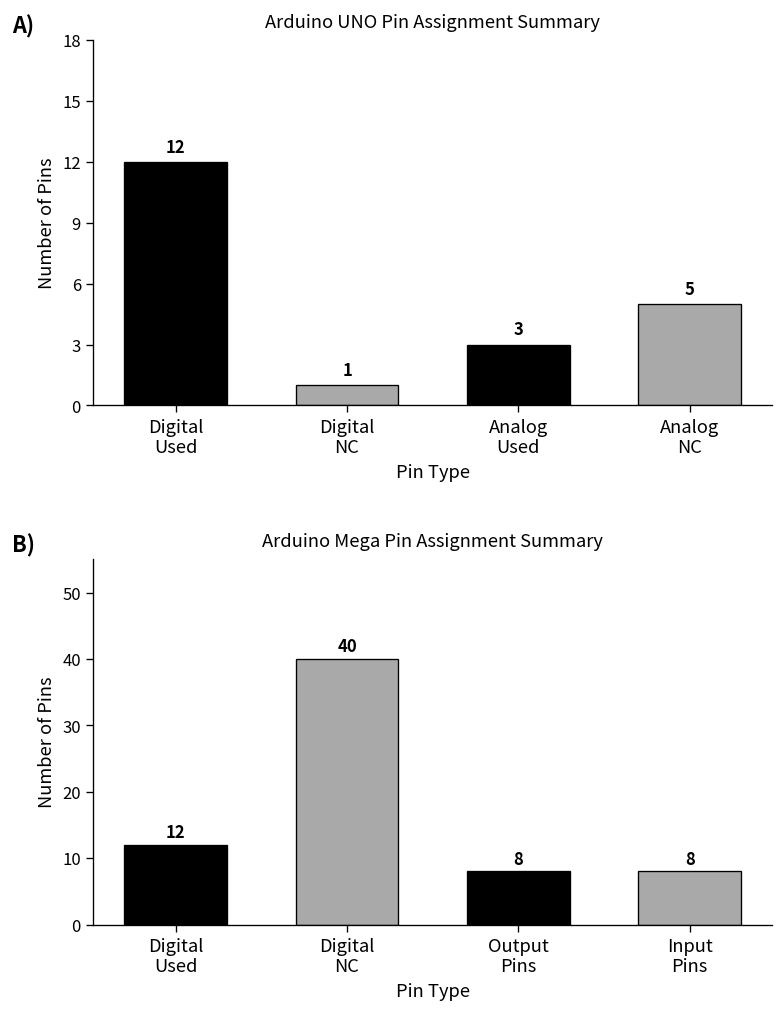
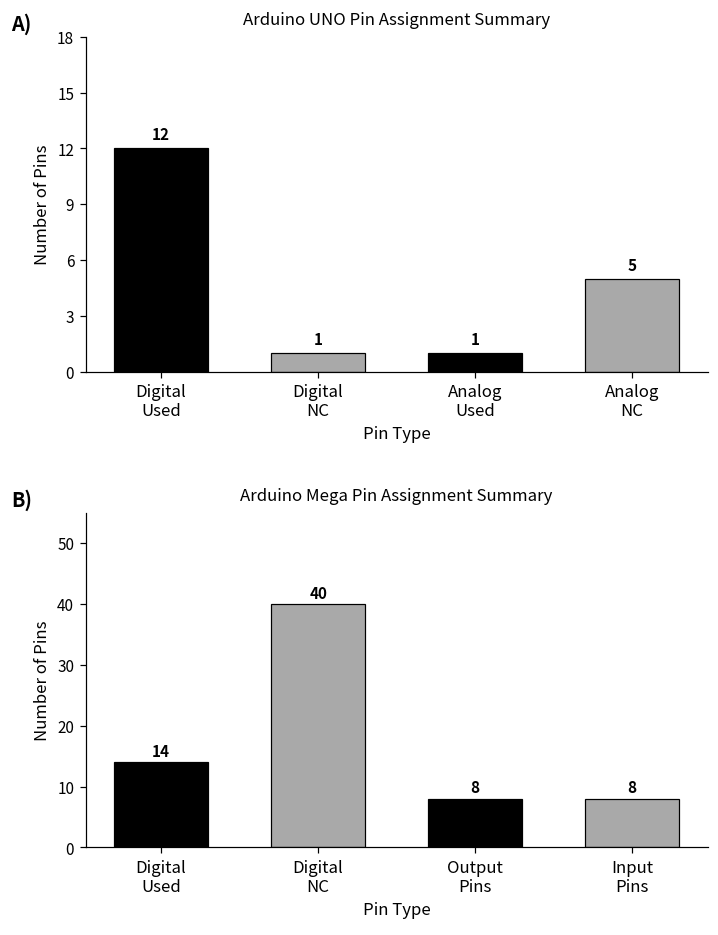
  {
    "Arduino UNO Pin Assignment Summary": {
      "Digital Used": 12,
      "Digital NC": 1,
-     "Analog Used": 3,
+     "Analog Used": 1,
      "Analog NC": 5
    },
    "Arduino Mega Pin Assignment Summary": {
-     "Digital Used": 12,
+     "Digital Used": 14,
      "Digital NC": 40,
      "Output Pins": 8,
      "Input Pins": 8
    }
  }
